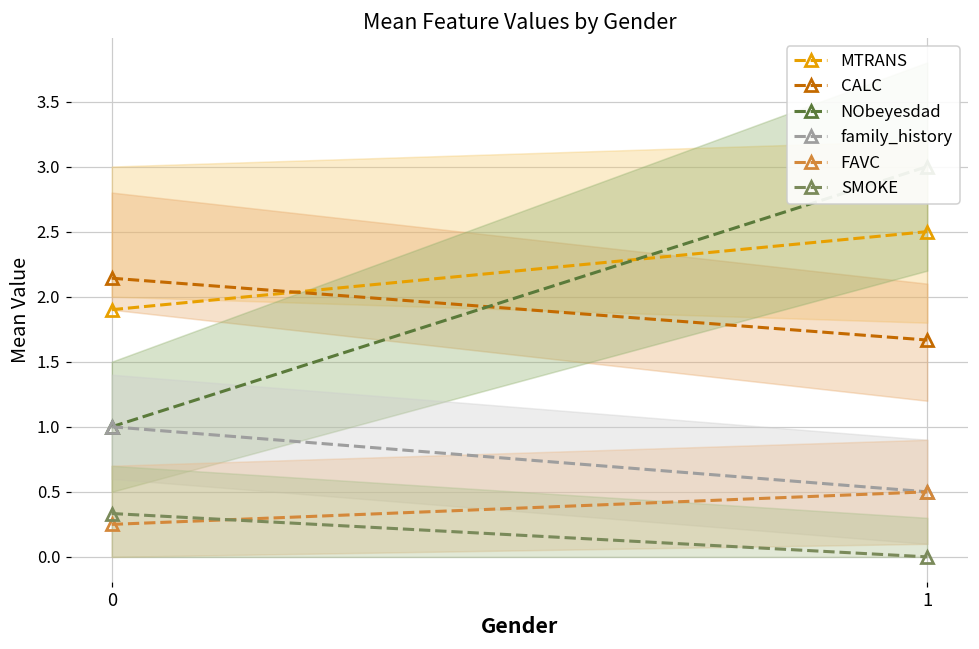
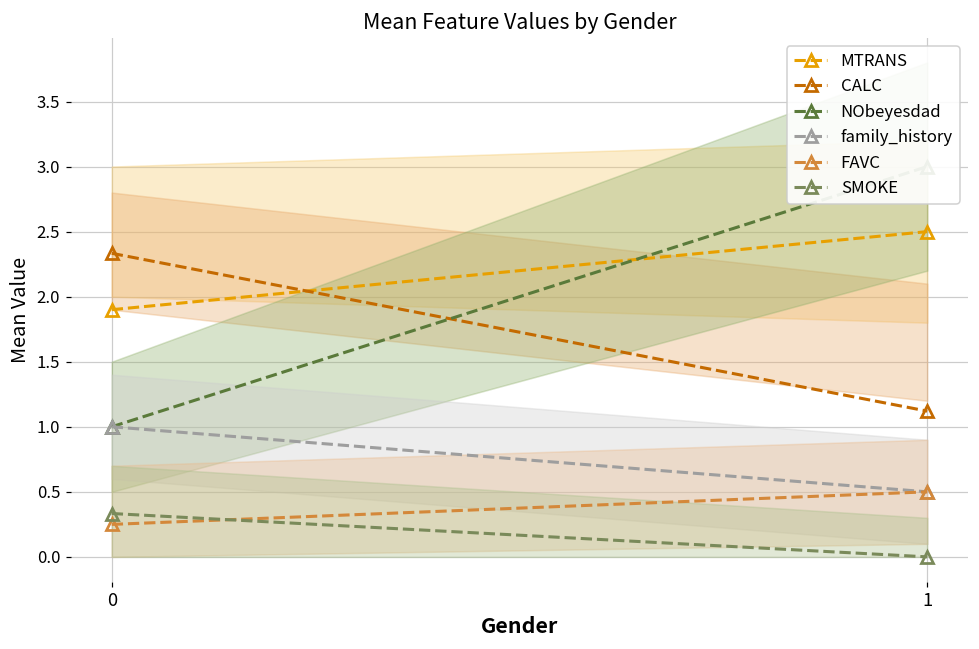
  {
    "MTRANS": {
      "0": 1.90,
      "1": 2.50
    },
    "CALC": {
-     "0": 2.14,
-     "1": 1.67
+     "0": 2.33,
+     "1": 1.12
    },
    "FAVC": {
      "0": 0.25
    }
  }
